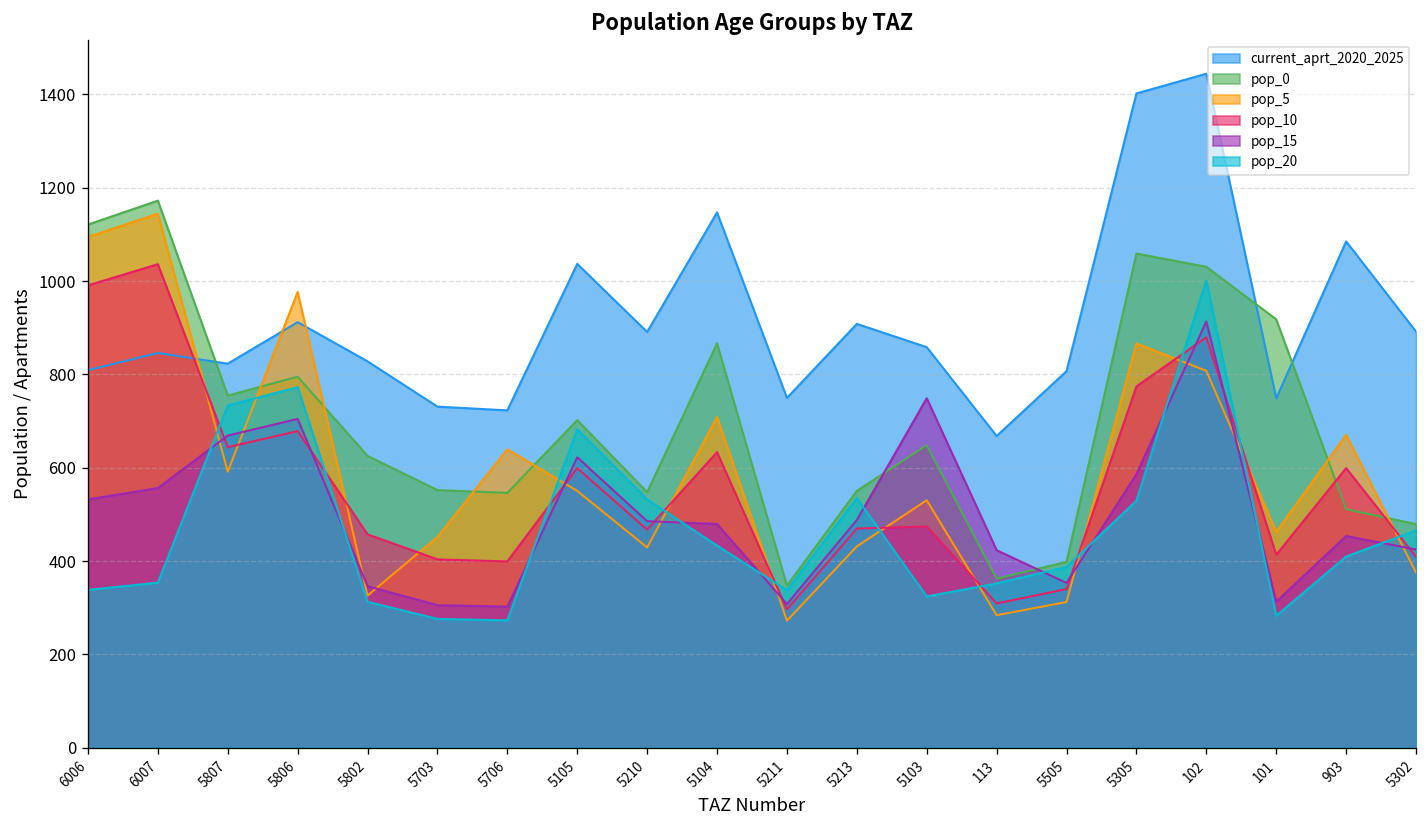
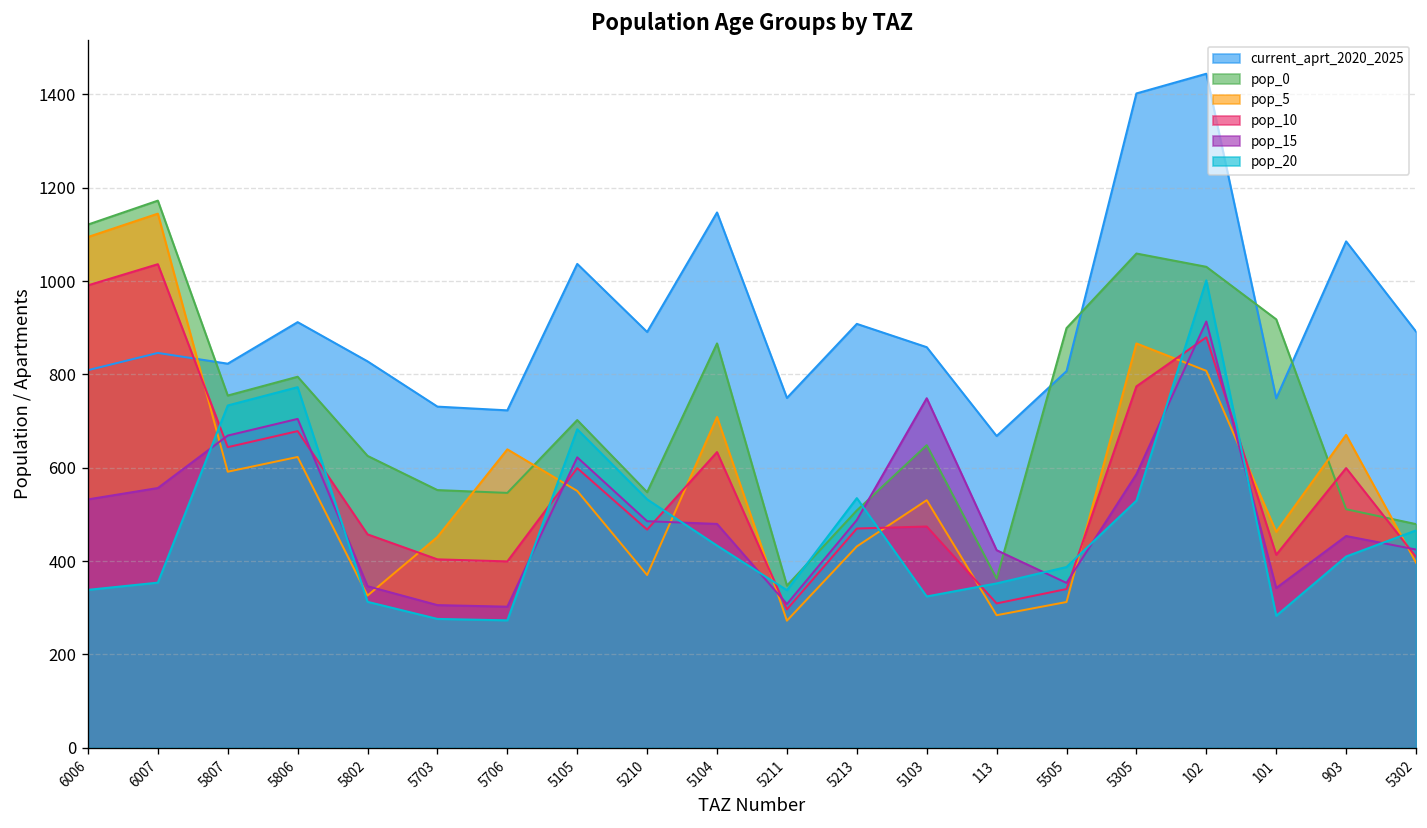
  {
    "pop_0": {
      "6006": 1120,
      "6007": 1170,
      "5807": 750,
      "5806": 800,
      "5802": 630,
      "5703": 550,
      "5706": 550,
      "5105": 700,
      "5210": 550,
      "5104": 870,
      "5211": 350,
-     "5213": 550,
+     "5213": 510,
      "5103": 650,
      "113": 360,
-     "5505": 400,
+     "5505": 900,
      "5305": 1060,
      "102": 1030,
      "101": 920,
      "903": 510,
      "5302": 480
    },
    "pop_5": {
      "6006": 1090,
      "6007": 1140,
      "5807": 590,
-     "5806": 980,
+     "5806": 620,
      "5802": 330,
      "5703": 450,
      "5706": 640,
      "5105": 550,
-     "5210": 430,
+     "5210": 370,
      "5104": 710,
      "5211": 270,
      "5213": 430,
      "5103": 530,
      "113": 280,
      "5505": 310,
      "5305": 870,
      "102": 810,
      "101": 460,
      "903": 670,
-     "5302": 380
+     "5302": 400
    },
    "pop_10": {
      "6006": 990,
      "6007": 1040,
      "5807": 640,
      "5806": 680,
      "5802": 460,
      "5703": 400,
      "5706": 400,
      "5105": 600,
      "5210": 470,
      "5104": 630,
      "5211": 300,
      "5213": 470,
      "5103": 470,
      "113": 310,
      "5505": 340,
      "5305": 770,
      "102": 880,
      "101": 410,
      "903": 600,
      "5302": 410
    },
    "pop_15": {
      "6006": 530,
      "6007": 560,
      "5807": 670,
      "5806": 700,
      "5802": 350,
      "5703": 310,
      "5706": 300,
      "5105": 620,
      "5210": 490,
      "5104": 480,
      "5211": 310,
      "5213": 490,
      "5103": 750,
      "113": 420,
      "5505": 350,
      "5305": 590,
      "102": 910,
-     "101": 310,
+     "101": 340,
      "903": 450,
      "5302": 420
    }
  }
